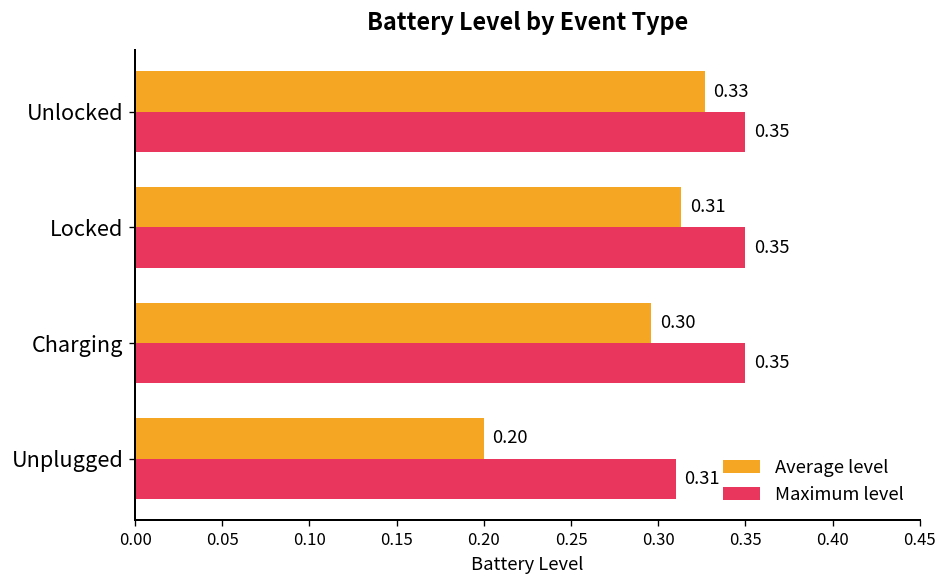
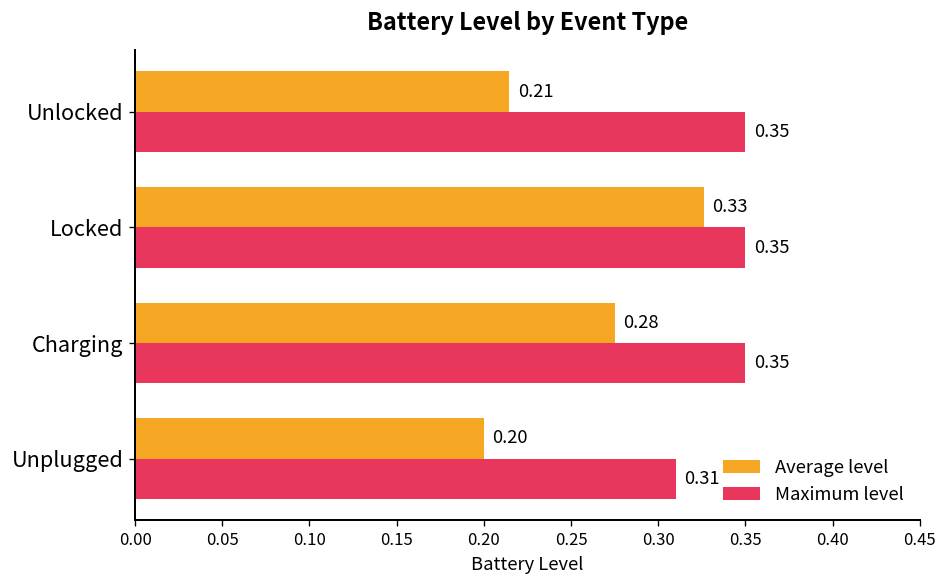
  {
    "Average level": {
-     "Unlocked": 0.33,
-     "Locked": 0.31,
-     "Charging": 0.30,
+     "Unlocked": 0.21,
+     "Locked": 0.33,
+     "Charging": 0.28,
      "Unplugged": 0.20
    },
    "Maximum level": {
      "Unlocked": 0.35,
      "Locked": 0.35,
      "Charging": 0.35,
      "Unplugged": 0.31
    }
  }
